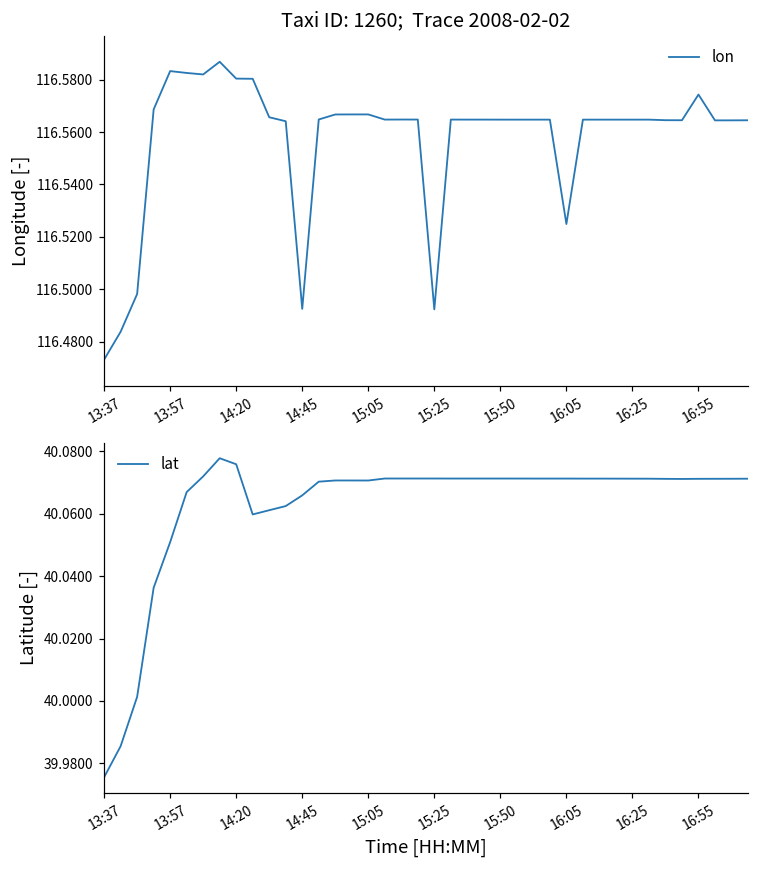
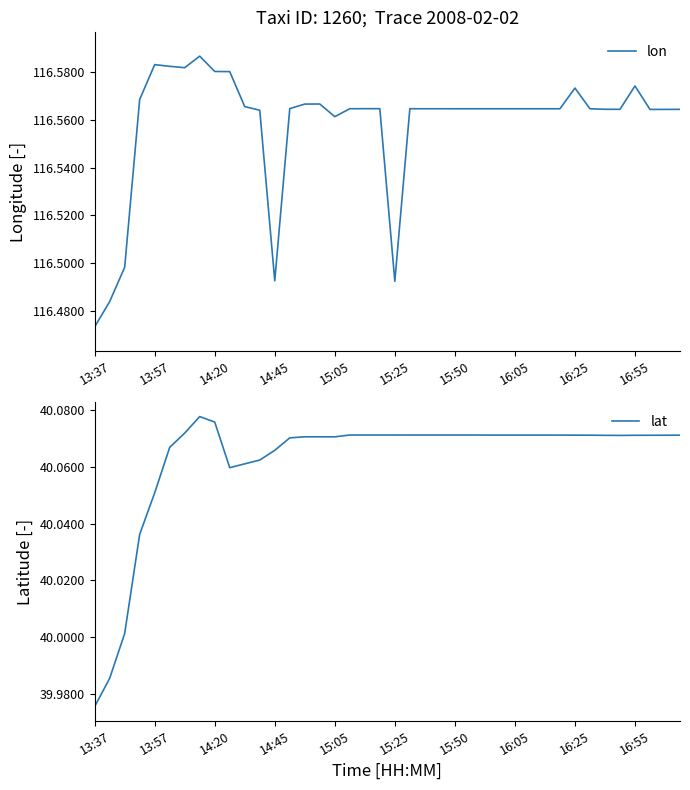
  {
    "Taxi ID: 1260; Trace 2008-02-02": {
      "13:37": 116.473,
      "13:57": 116.583,
      "14:20": 116.580,
      "14:45": 116.493,
-     "15:05": 116.567,
+     "15:05": 116.561,
      "15:25": 116.492,
-     "16:05": 116.525,
-     "16:25": 116.565,
+     "16:05": 116.565,
+     "16:25": 116.573,
      "16:55": 116.574
    }
  }
